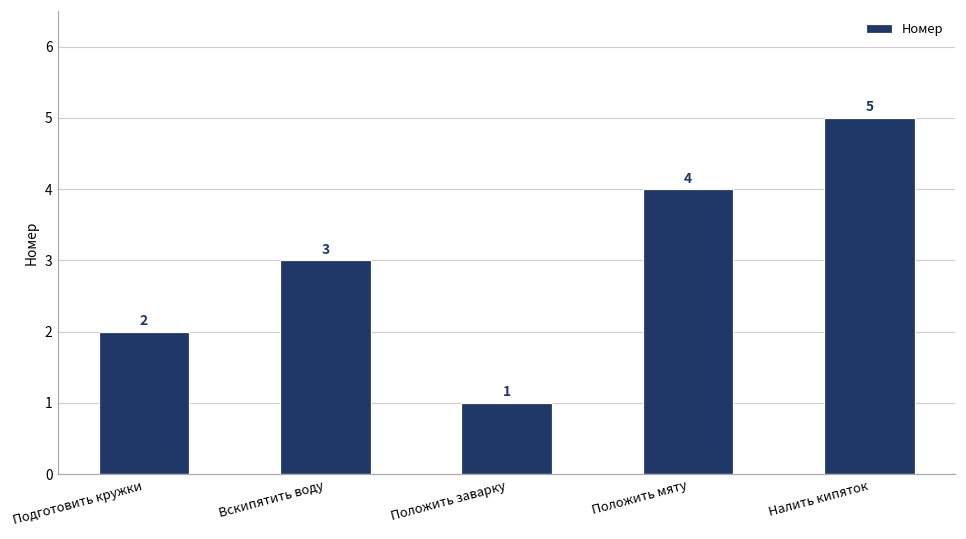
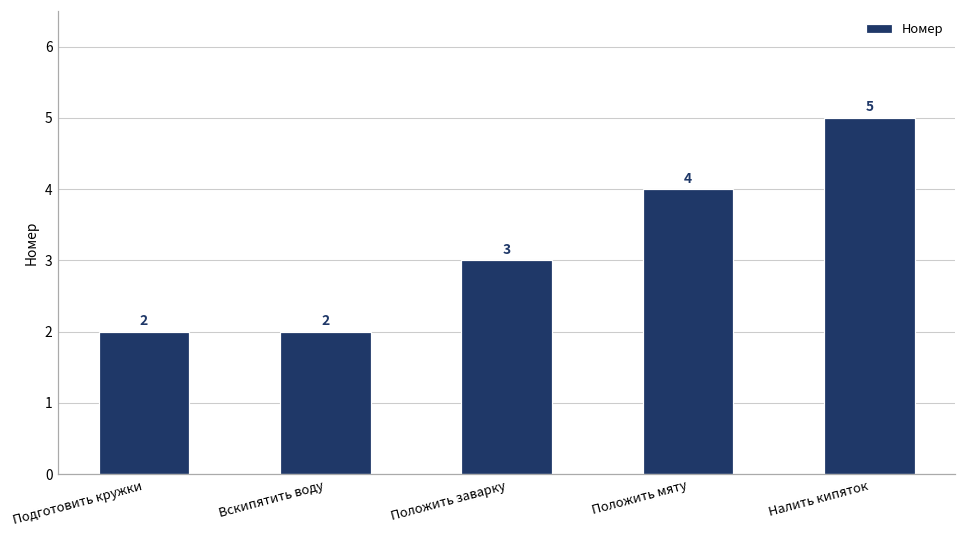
  {
    "Подготовить кружки": 2,
-   "Вскипятить воду": 3,
-   "Положить заварку": 1,
+   "Вскипятить воду": 2,
+   "Положить заварку": 3,
    "Положить мяту": 4,
    "Налить кипяток": 5
  }
